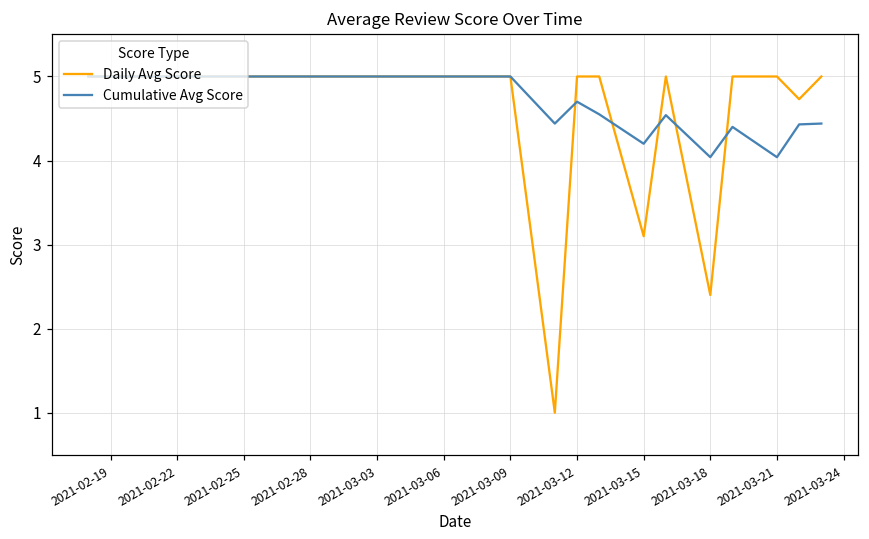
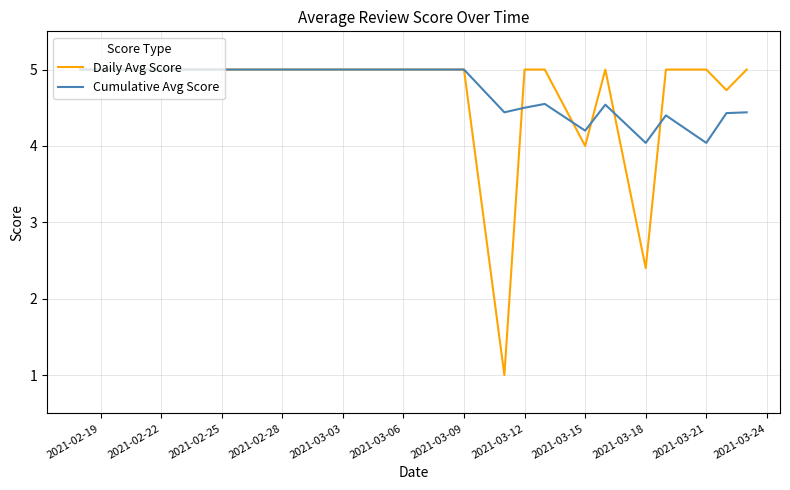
  {
    "Daily Avg Score": {
      "2021-03-12": 5.0,
-     "2021-03-15": 3.1,
+     "2021-03-15": 4.0,
      "2021-03-18": 2.4,
      "2021-03-21": 5.0
    },
    "Cumulative Avg Score": {
-     "2021-03-12": 4.7,
+     "2021-03-12": 4.5,
      "2021-03-15": 4.2,
      "2021-03-18": 4.0,
      "2021-03-21": 4.0
    }
  }
